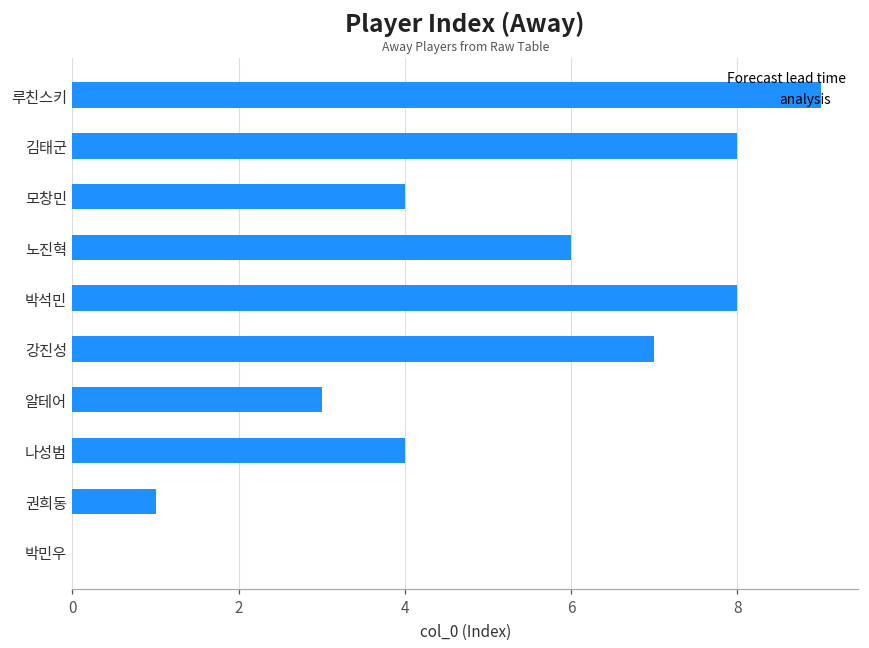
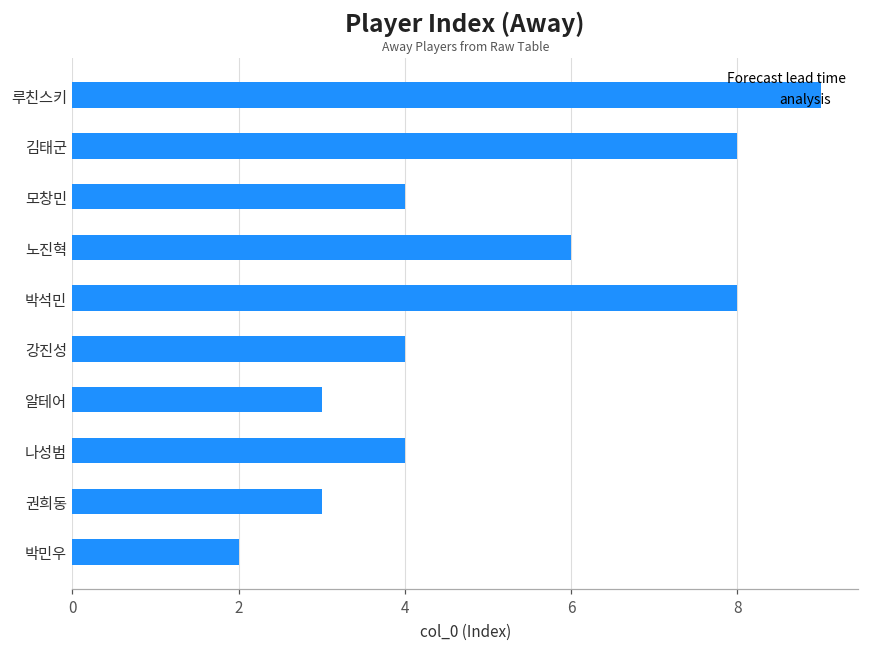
  {
    "루친스키": 9,
    "김태군": 8,
    "모창민": 4,
    "노진혁": 6,
    "박석민": 8,
-   "강진성": 7,
+   "강진성": 4,
    "알테어": 3,
    "나성범": 4,
-   "권희동": 1,
-   "박민우": 0
+   "권희동": 3,
+   "박민우": 2
  }
